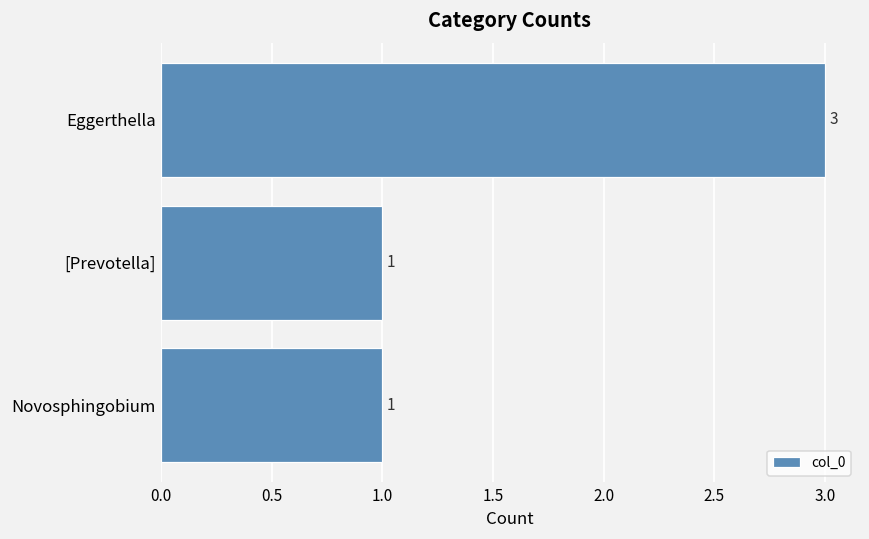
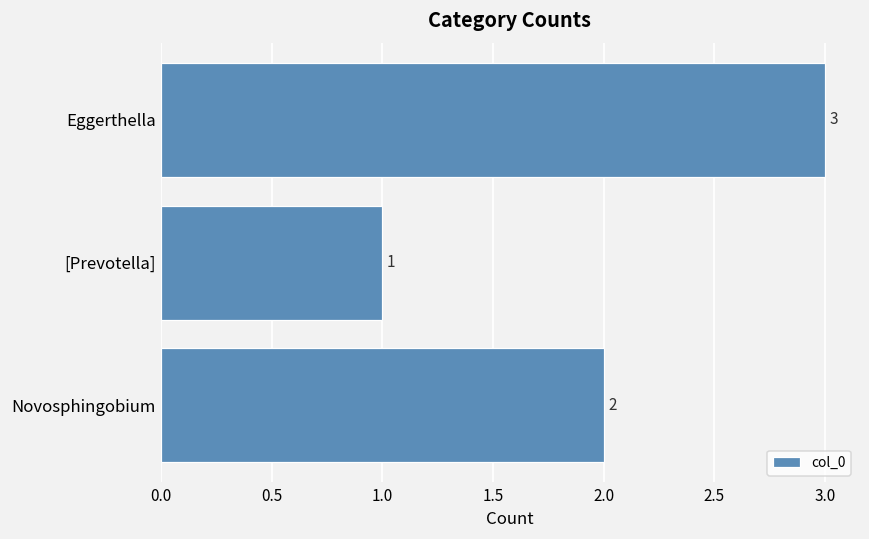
  {
    "Eggerthella": 3,
    "[Prevotella]": 1,
-   "Novosphingobium": 1
+   "Novosphingobium": 2
  }
